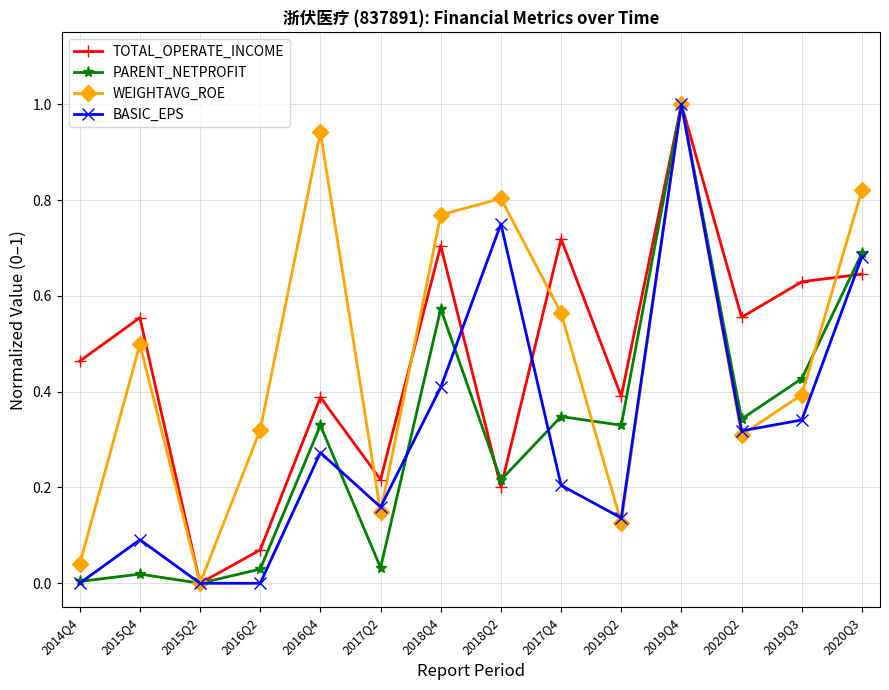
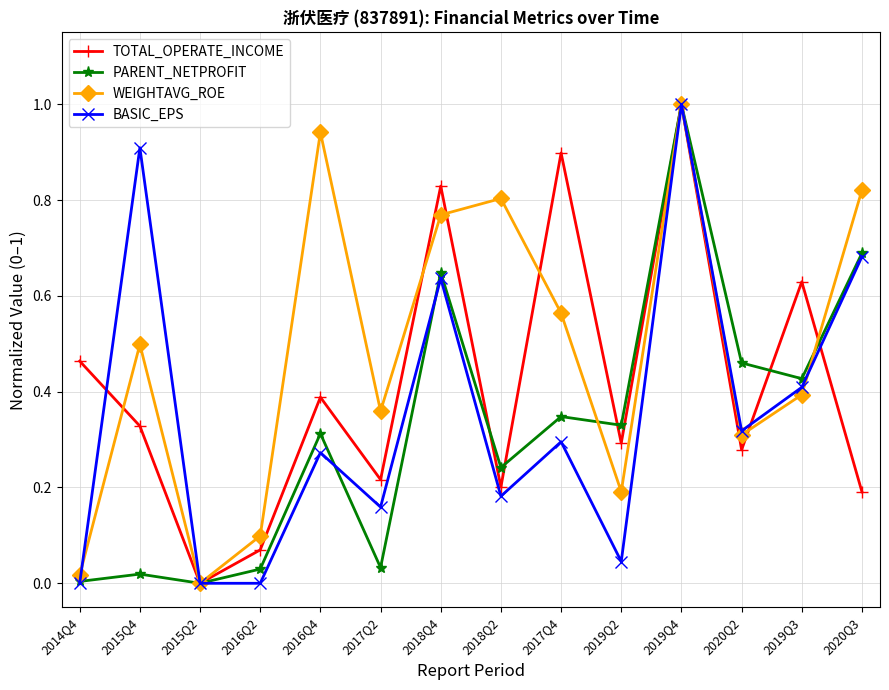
  {
    "TOTAL_OPERATE_INCOME": {
      "2014Q4": 0.46,
-     "2015Q4": 0.55,
+     "2015Q4": 0.33,
      "2016Q2": 0.07,
      "2016Q4": 0.39,
      "2017Q2": 0.22,
-     "2018Q4": 0.70,
+     "2018Q4": 0.83,
      "2018Q2": 0.20,
-     "2017Q4": 0.72,
-     "2019Q2": 0.39,
-     "2020Q2": 0.56,
+     "2017Q4": 0.90,
+     "2019Q2": 0.29,
+     "2020Q2": 0.28,
      "2019Q3": 0.63,
-     "2020Q3": 0.65
+     "2020Q3": 0.19
    },
    "PARENT_NETPROFIT": {
      "2015Q4": 0.02,
      "2016Q2": 0.03,
-     "2016Q4": 0.33,
+     "2016Q4": 0.31,
      "2017Q2": 0.03,
-     "2018Q4": 0.57,
-     "2018Q2": 0.22,
+     "2018Q4": 0.65,
+     "2018Q2": 0.24,
      "2017Q4": 0.35,
      "2019Q2": 0.33,
-     "2020Q2": 0.34,
+     "2020Q2": 0.46,
      "2019Q3": 0.43,
      "2020Q3": 0.69
    },
    "WEIGHTAVG_ROE": {
-     "2014Q4": 0.04,
+     "2014Q4": 0.02,
      "2015Q4": 0.50,
-     "2016Q2": 0.32,
+     "2016Q2": 0.10,
      "2016Q4": 0.94,
-     "2017Q2": 0.15,
+     "2017Q2": 0.36,
      "2018Q4": 0.77,
      "2018Q2": 0.80,
      "2017Q4": 0.56,
-     "2019Q2": 0.13,
+     "2019Q2": 0.19,
      "2020Q2": 0.31,
      "2019Q3": 0.39,
      "2020Q3": 0.82
    },
    "BASIC_EPS": {
-     "2015Q4": 0.09,
+     "2015Q4": 0.91,
      "2016Q2": 0.00,
      "2016Q4": 0.27,
      "2017Q2": 0.16,
-     "2018Q4": 0.41,
-     "2018Q2": 0.75,
-     "2017Q4": 0.20,
-     "2019Q2": 0.14,
+     "2018Q4": 0.64,
+     "2018Q2": 0.18,
+     "2017Q4": 0.30,
+     "2019Q2": 0.05,
      "2020Q2": 0.32,
-     "2019Q3": 0.34,
+     "2019Q3": 0.41,
      "2020Q3": 0.68
    }
  }
